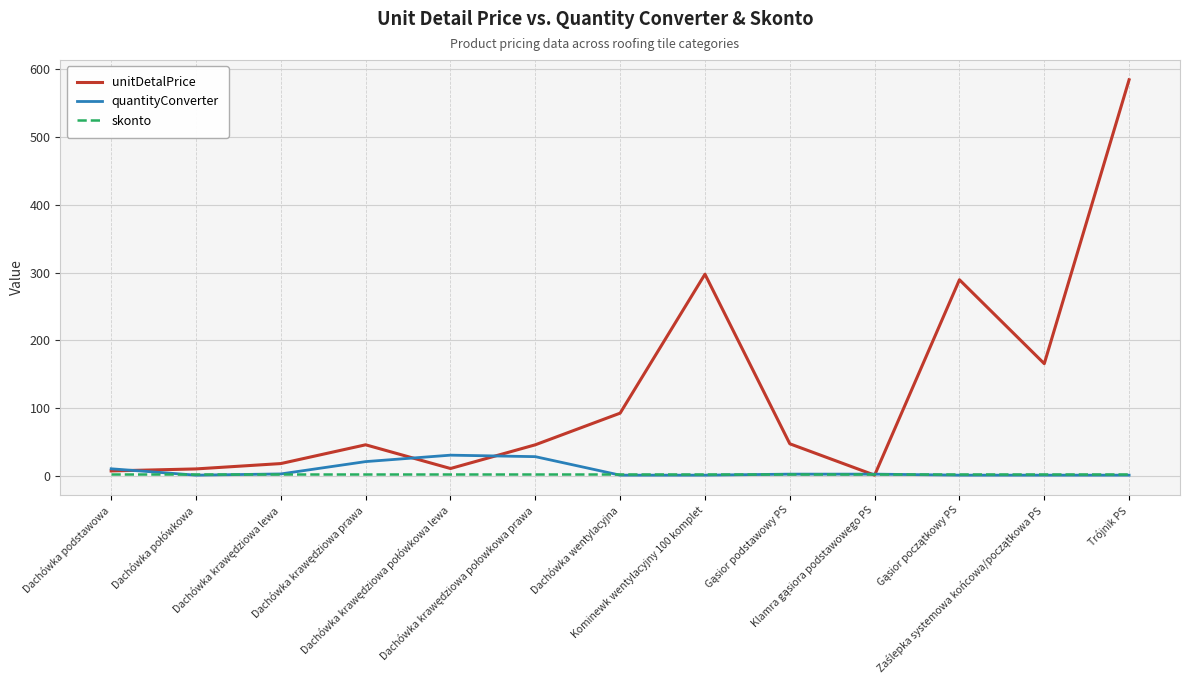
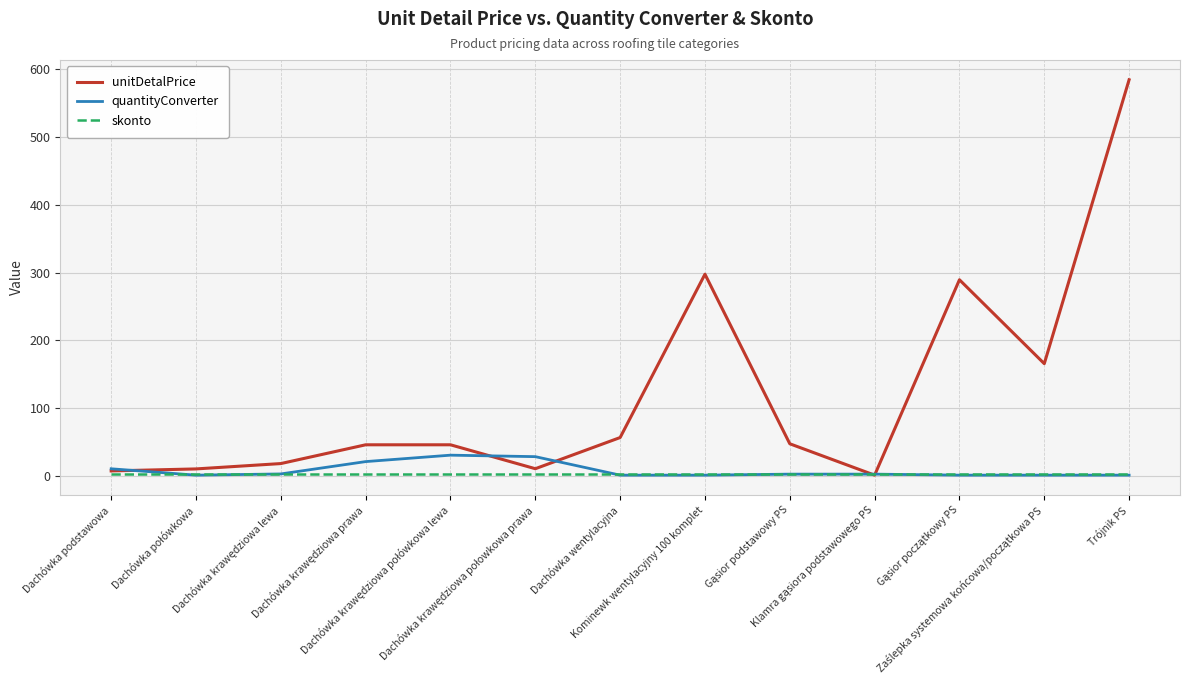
  {
    "unitDetalPrice": {
      "Dachówka połówkowa": 10,
      "Dachówka krawędziowa lewa": 20,
      "Dachówka krawędziowa prawa": 50,
-     "Dachówka krawędziowa połówkowa lewa": 10,
-     "Dachówka krawędziowa połowkowa prawa": 50,
-     "Dachówka wentylacyjna": 90,
+     "Dachówka krawędziowa połówkowa lewa": 50,
+     "Dachówka krawędziowa połowkowa prawa": 10,
+     "Dachówka wentylacyjna": 60,
      "Kominewk wentylacyjny 100 komplet": 300,
      "Gąsior podstawowy PS": 50,
      "Gąsior początkowy PS": 290,
      "Zaślepka systemowa końcowa/początkowa PS": 170,
      "Trójnik PS": 580
    },
    "quantityConverter": {
      "Dachówka krawędziowa prawa": 20,
      "Dachówka krawędziowa połówkowa lewa": 30,
      "Dachówka krawędziowa połowkowa prawa": 30
    },
    "skonto": {
      "Dachówka podstawowa": 0,
      "Dachówka krawędziowa prawa": 0,
      "Dachówka krawędziowa połówkowa lewa": 0,
      "Dachówka krawędziowa połowkowa prawa": 0
    }
  }
